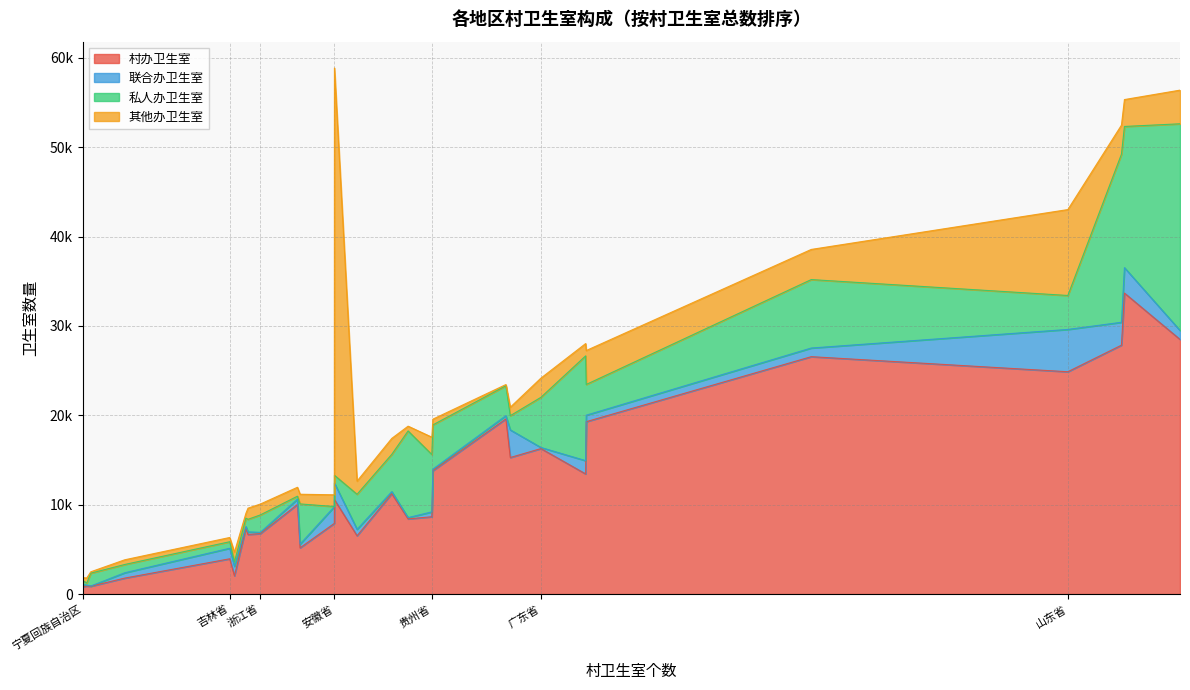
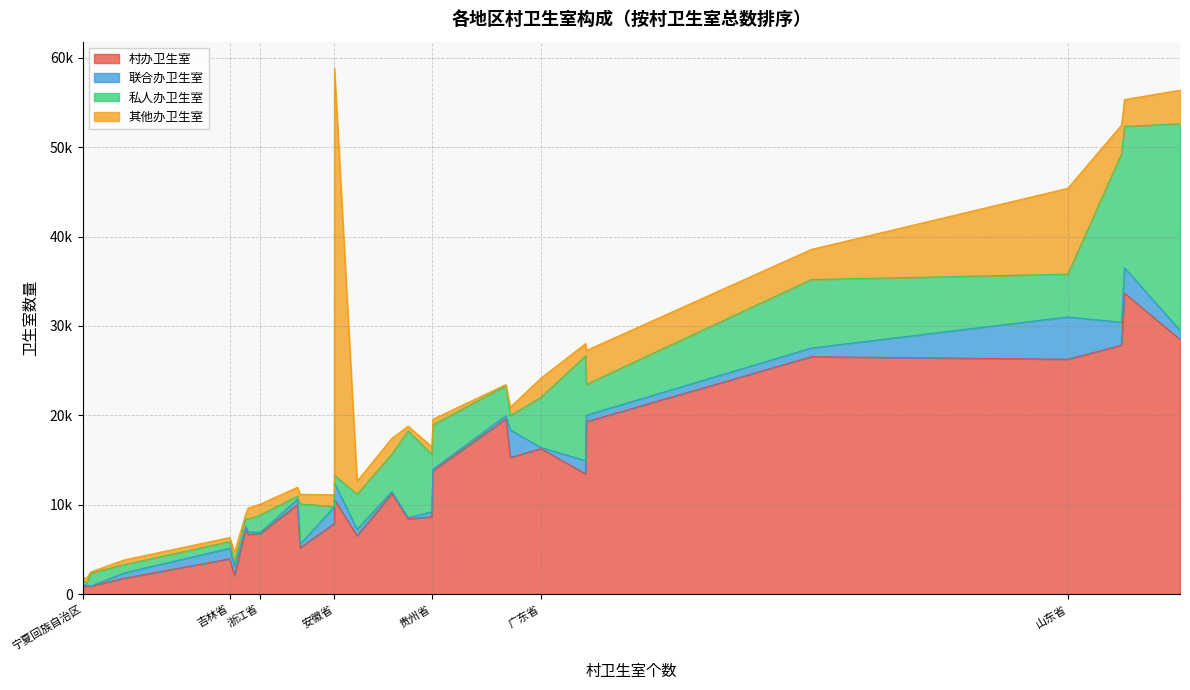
  {
    "村办卫生室": {
      "吉林省": 4000,
      "安徽省": 11000,
      "贵州省": 9000,
-     "山东省": 25000
+     "山东省": 26000
    },
    "联合办卫生室": {
      "吉林省": 1000,
      "安徽省": 2000,
      "贵州省": 1000,
      "山东省": 5000
    },
    "私人办卫生室": {
      "宁夏回族自治区": 0,
      "吉林省": 1000,
      "浙江省": 2000,
      "安徽省": 1000,
      "贵州省": 6000,
      "广东省": 6000,
-     "山东省": 4000
+     "山东省": 5000
    },
    "其他办卫生室": {
      "宁夏回族自治区": 0,
      "吉林省": 0,
      "浙江省": 1000,
      "安徽省": 46000,
-     "贵州省": 2000,
+     "贵州省": 1000,
      "广东省": 2000,
      "山东省": 10000
    }
  }
